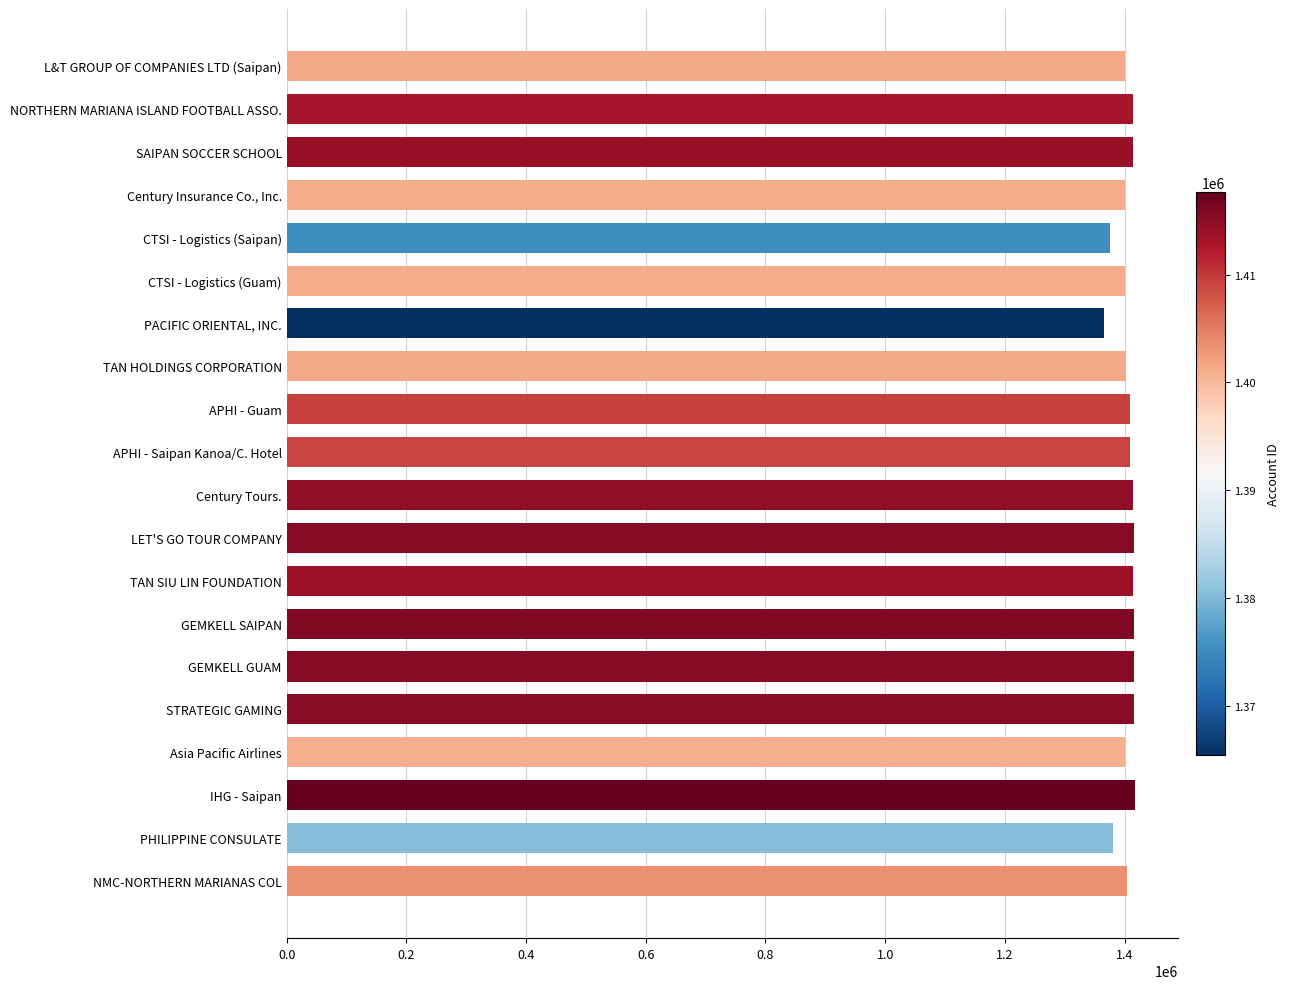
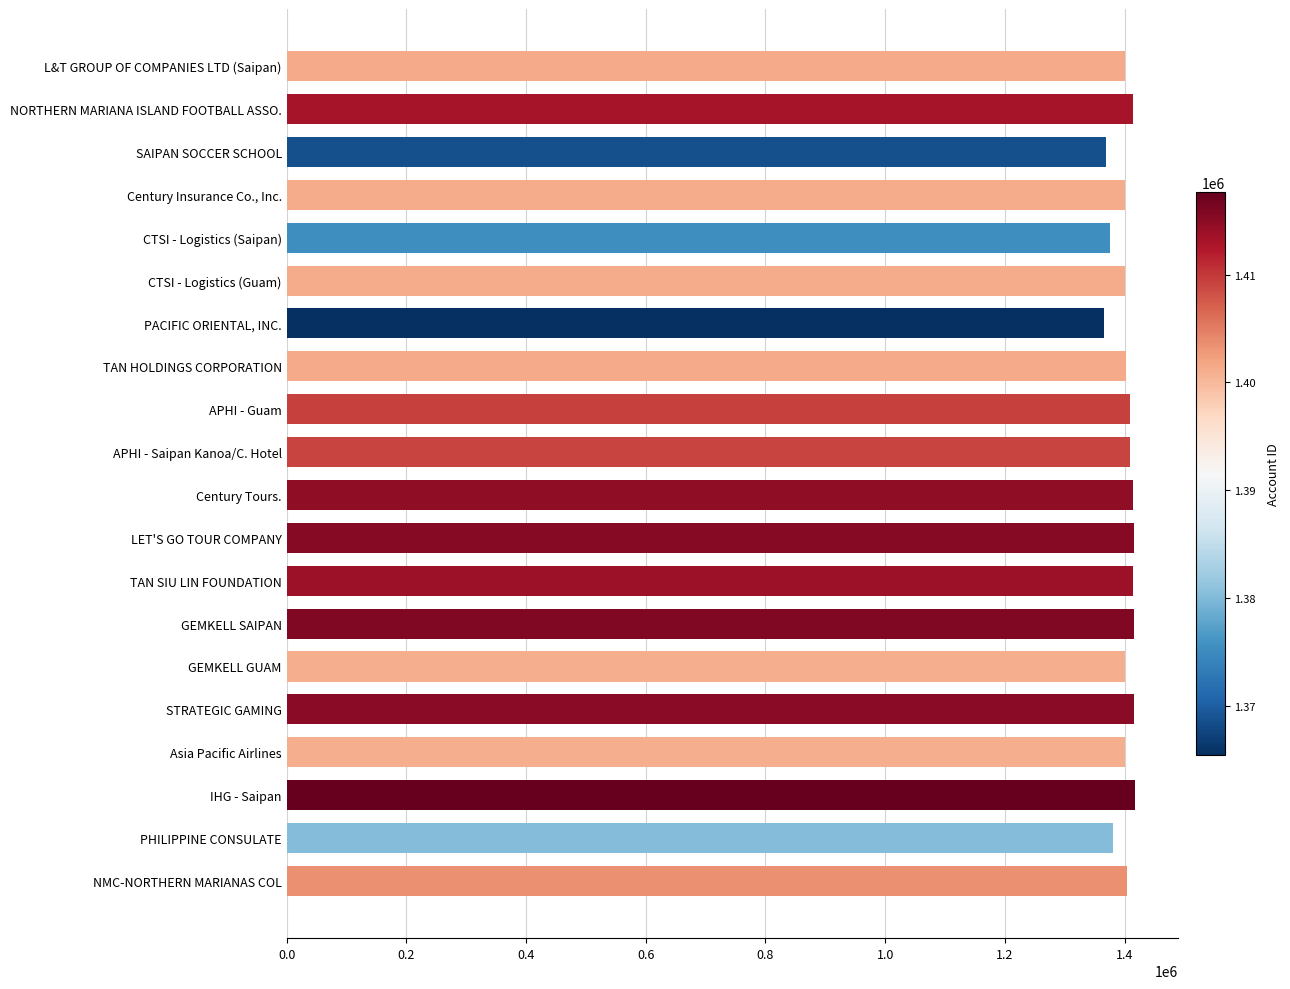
  {
    "L&T GROUP OF COMPANIES LTD (Saipan)": 1400000,
    "NORTHERN MARIANA ISLAND FOOTBALL ASSO.": 1410000,
-   "SAIPAN SOCCER SCHOOL": 1410000,
+   "SAIPAN SOCCER SCHOOL": 1370000,
    "Century Insurance Co., Inc.": 1400000,
    "CTSI - Logistics (Saipan)": 1380000,
    "CTSI - Logistics (Guam)": 1400000,
    "PACIFIC ORIENTAL, INC.": 1370000,
    "TAN HOLDINGS CORPORATION": 1400000,
    "APHI - Guam": 1410000,
    "APHI - Saipan Kanoa/C. Hotel": 1410000,
    "Century Tours.": 1410000,
    "LET'S GO TOUR COMPANY": 1420000,
    "TAN SIU LIN FOUNDATION": 1410000,
    "GEMKELL SAIPAN": 1420000,
-   "GEMKELL GUAM": 1420000,
+   "GEMKELL GUAM": 1400000,
    "STRATEGIC GAMING": 1420000,
    "Asia Pacific Airlines": 1400000,
    "IHG - Saipan": 1420000,
    "PHILIPPINE CONSULATE": 1380000,
    "NMC-NORTHERN MARIANAS COL": 1400000
  }
